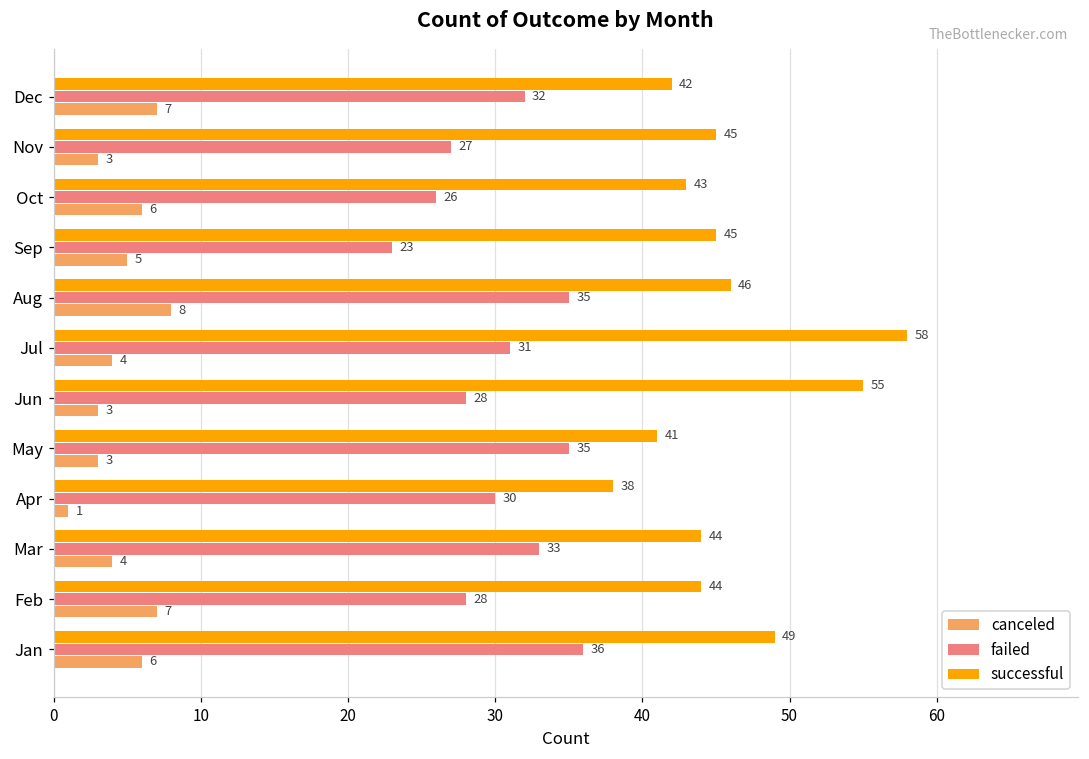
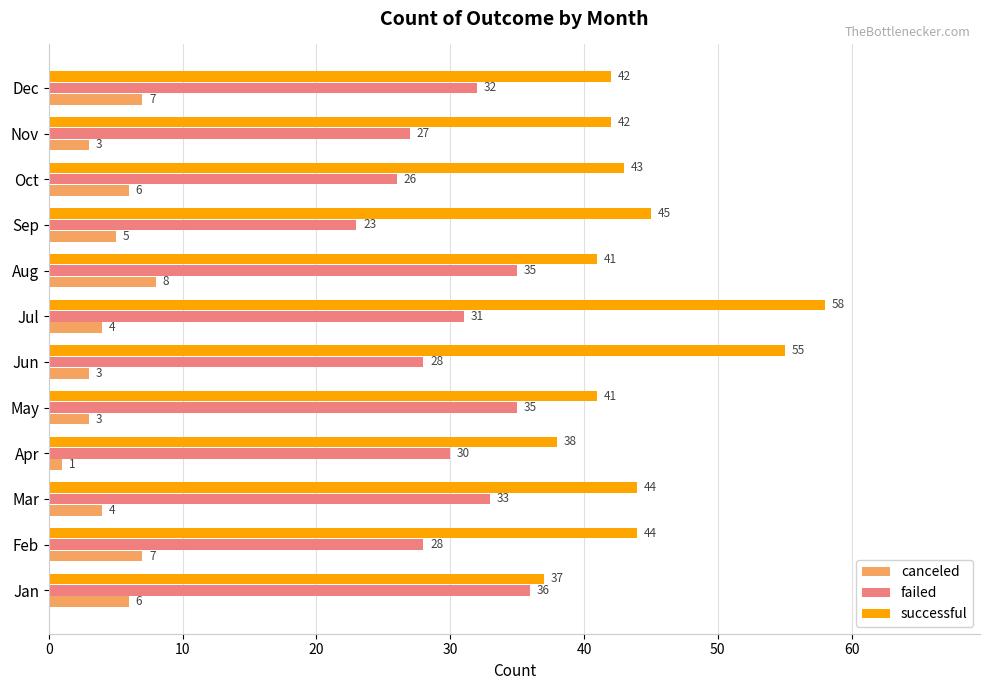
  {
    "successful": {
      "Dec": 42,
-     "Nov": 45,
+     "Nov": 42,
      "Oct": 43,
      "Sep": 45,
-     "Aug": 46,
+     "Aug": 41,
      "Jul": 58,
      "Jun": 55,
      "May": 41,
      "Apr": 38,
      "Mar": 44,
      "Feb": 44,
-     "Jan": 49
+     "Jan": 37
    }
  }
